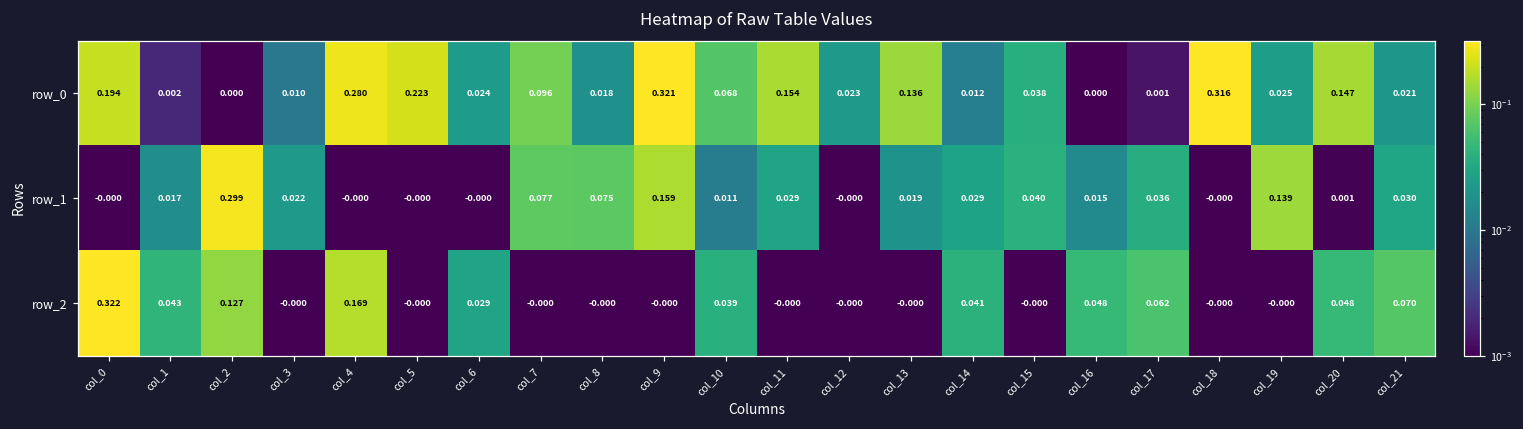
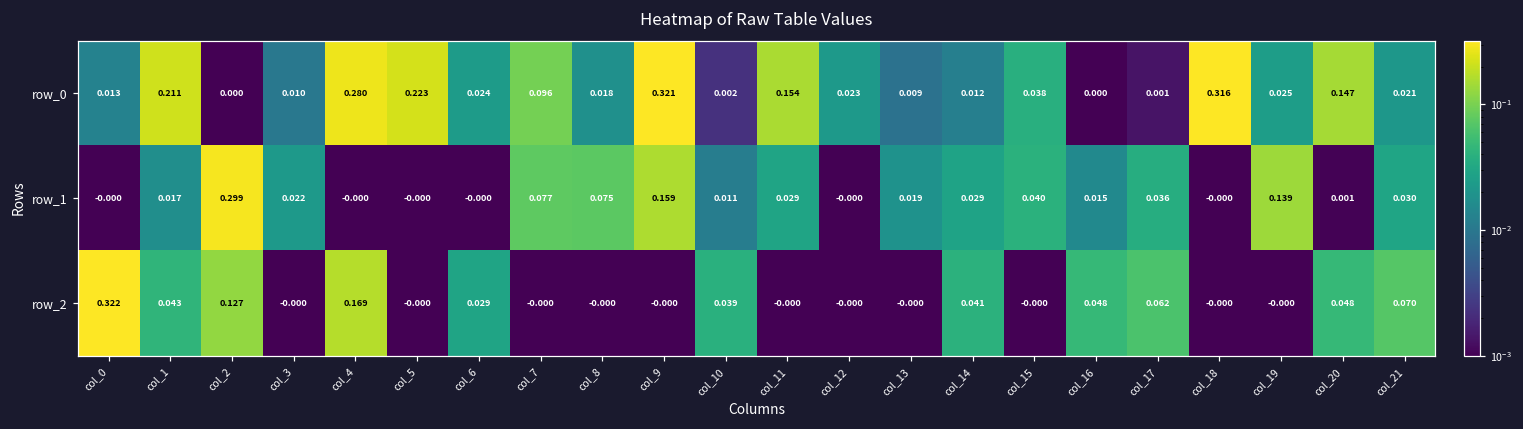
  {
    "row_0": {
-     "col_0": 0.194,
-     "col_1": 0.002,
+     "col_0": 0.013,
+     "col_1": 0.211,
      "col_2": 0.000,
      "col_3": 0.010,
      "col_4": 0.280,
      "col_5": 0.223,
      "col_6": 0.024,
      "col_7": 0.096,
      "col_8": 0.018,
      "col_9": 0.321,
-     "col_10": 0.068,
+     "col_10": 0.002,
      "col_11": 0.154,
      "col_12": 0.023,
-     "col_13": 0.136,
+     "col_13": 0.009,
      "col_14": 0.012,
      "col_15": 0.038,
      "col_16": 0.000,
      "col_17": 0.001,
      "col_18": 0.316,
      "col_19": 0.025,
      "col_20": 0.147,
      "col_21": 0.021
    },
    "row_1": {
      "col_0": -0.000,
      "col_1": 0.017,
      "col_2": 0.299,
      "col_3": 0.022,
      "col_4": -0.000,
      "col_5": -0.000,
      "col_6": -0.000,
      "col_7": 0.077,
      "col_8": 0.075,
      "col_9": 0.159,
      "col_10": 0.011,
      "col_11": 0.029,
      "col_12": -0.000,
      "col_13": 0.019,
      "col_14": 0.029,
      "col_15": 0.040,
      "col_16": 0.015,
      "col_17": 0.036,
      "col_18": -0.000,
      "col_19": 0.139,
      "col_20": 0.001,
      "col_21": 0.030
    },
    "row_2": {
      "col_0": 0.322,
      "col_1": 0.043,
      "col_2": 0.127,
      "col_3": -0.000,
      "col_4": 0.169,
      "col_5": -0.000,
      "col_6": 0.029,
      "col_7": -0.000,
      "col_8": -0.000,
      "col_9": -0.000,
      "col_10": 0.039,
      "col_11": -0.000,
      "col_12": -0.000,
      "col_13": -0.000,
      "col_14": 0.041,
      "col_15": -0.000,
      "col_16": 0.048,
      "col_17": 0.062,
      "col_18": -0.000,
      "col_19": -0.000,
      "col_20": 0.048,
      "col_21": 0.070
    }
  }
